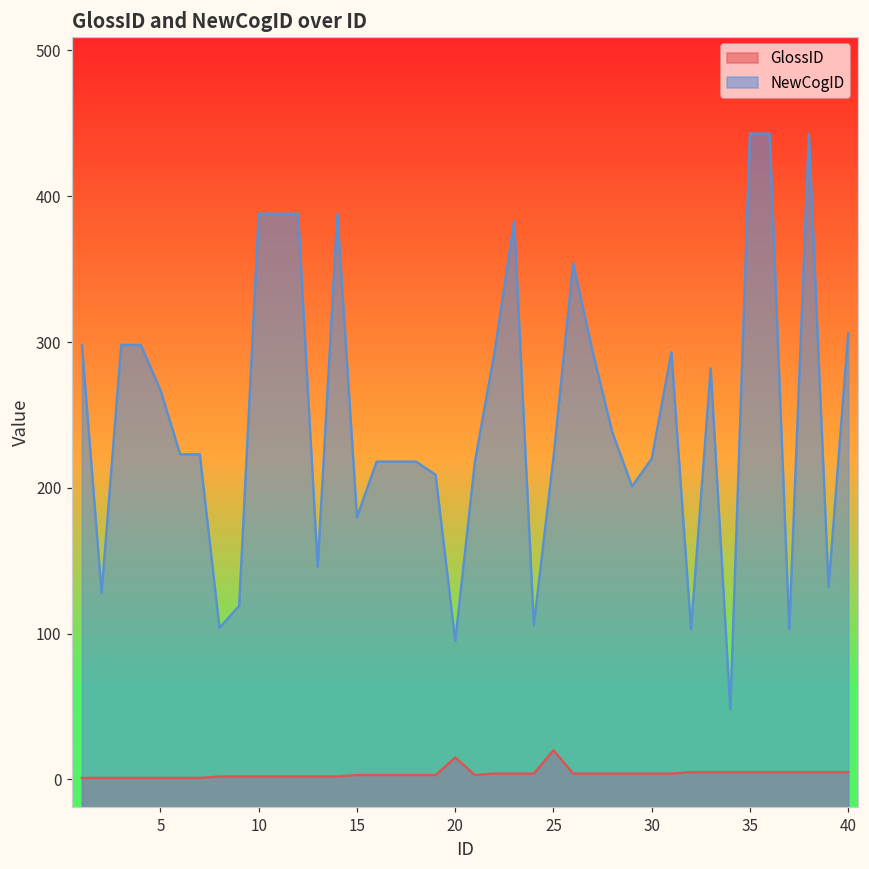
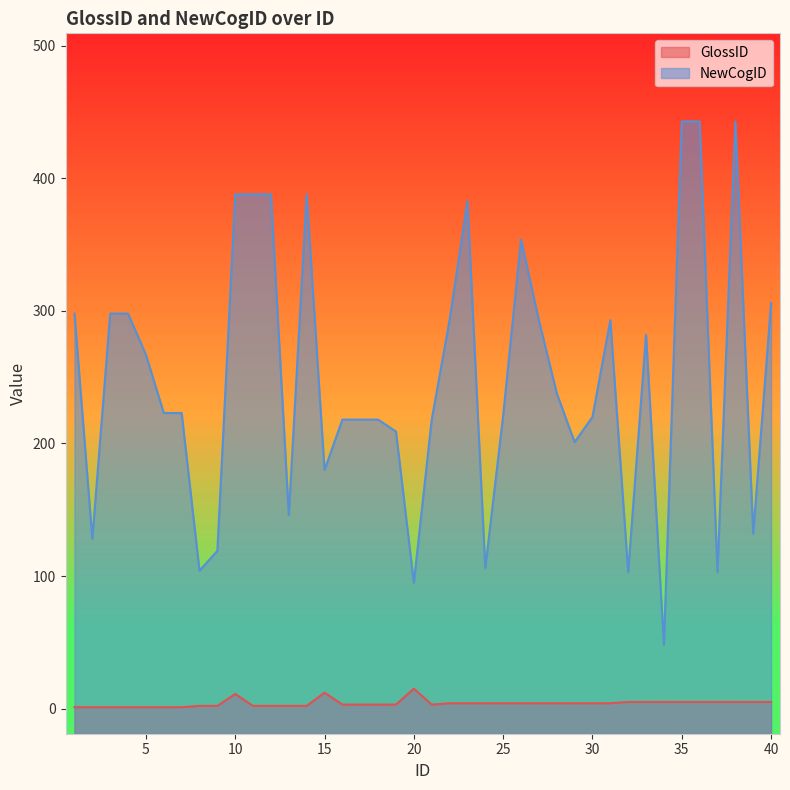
  {
    "GlossID": {
      "5": 1,
-     "10": 2,
-     "15": 3,
+     "10": 11,
+     "15": 12,
      "20": 15,
-     "25": 20,
+     "25": 4,
      "30": 4,
      "35": 5,
      "40": 5
    },
    "NewCogID": {
      "5": 267,
      "10": 388,
      "15": 180,
      "20": 95,
      "25": 221,
      "30": 220,
      "35": 443,
      "40": 306
    }
  }
